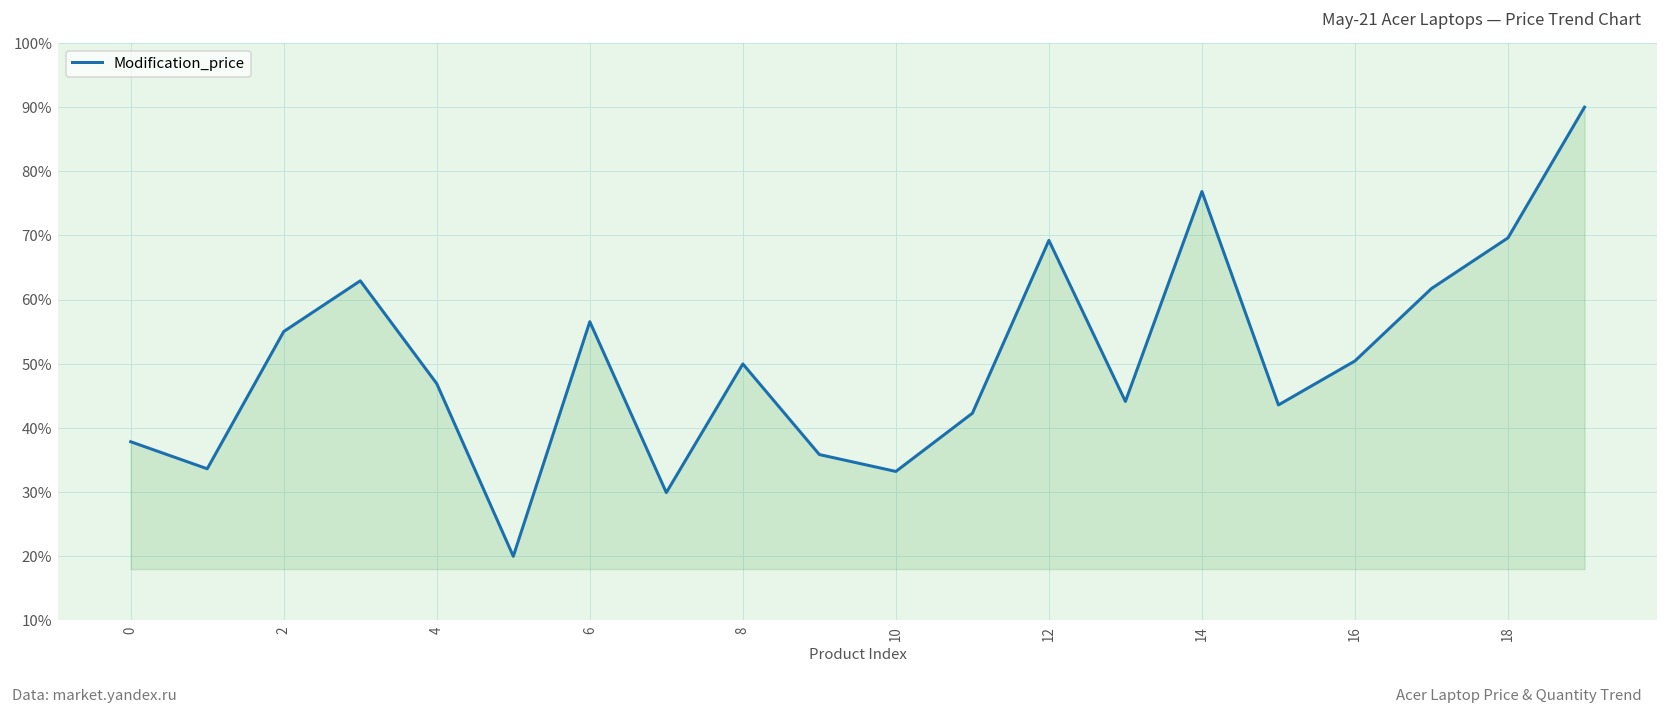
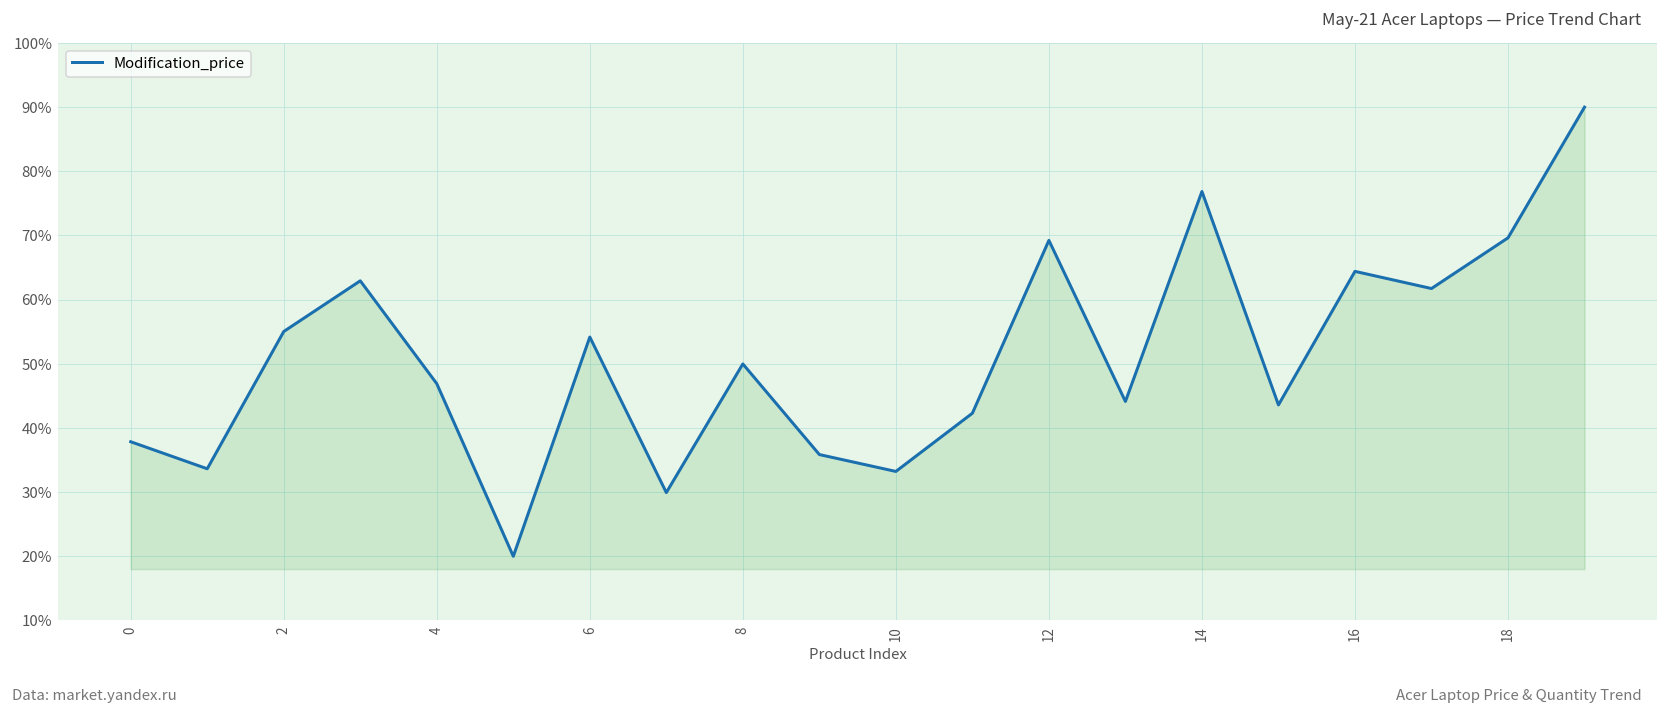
  {
    "0": "38%",
    "2": "55%",
    "4": "47%",
-   "6": "57%",
+   "6": "54%",
    "8": "50%",
    "10": "33%",
    "12": "69%",
    "14": "77%",
-   "16": "50%",
+   "16": "64%",
    "18": "70%"
  }
